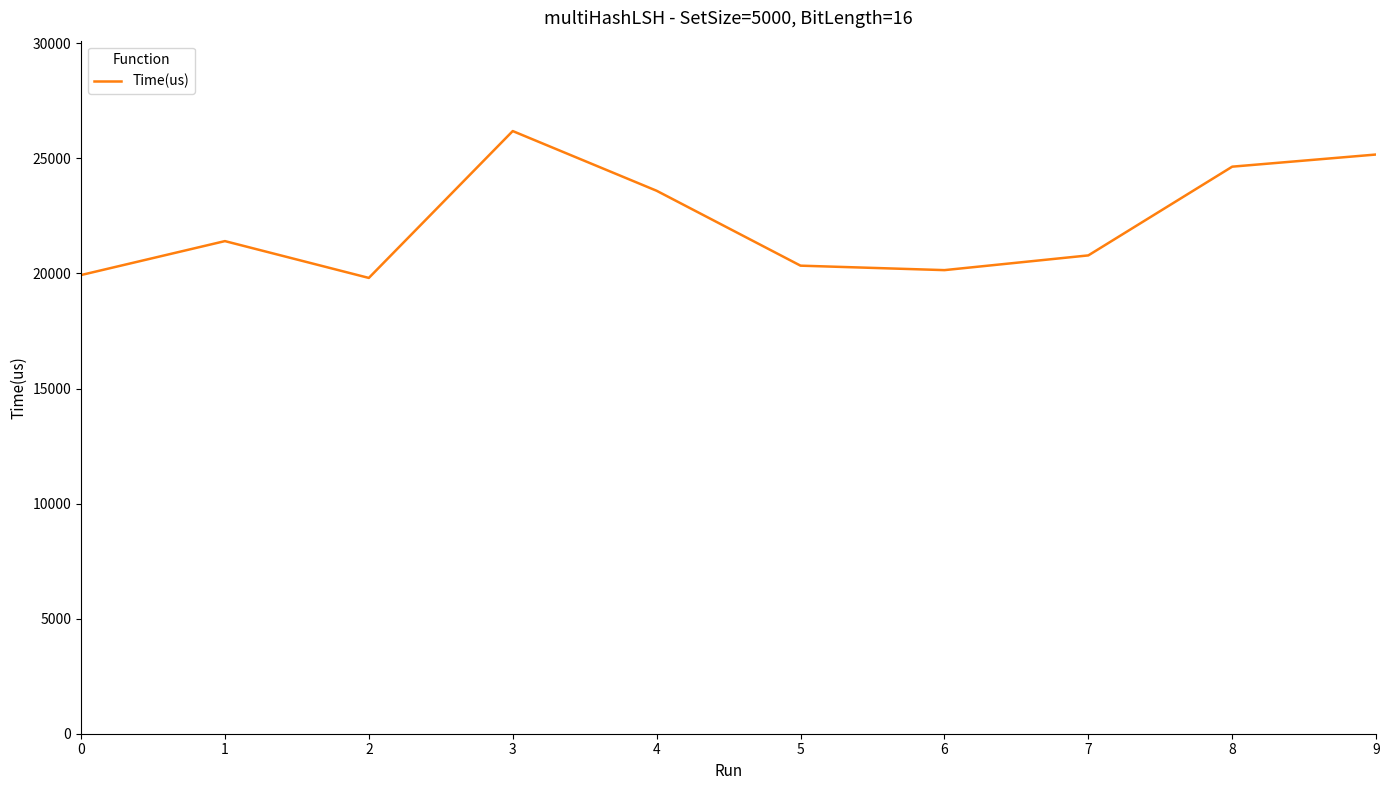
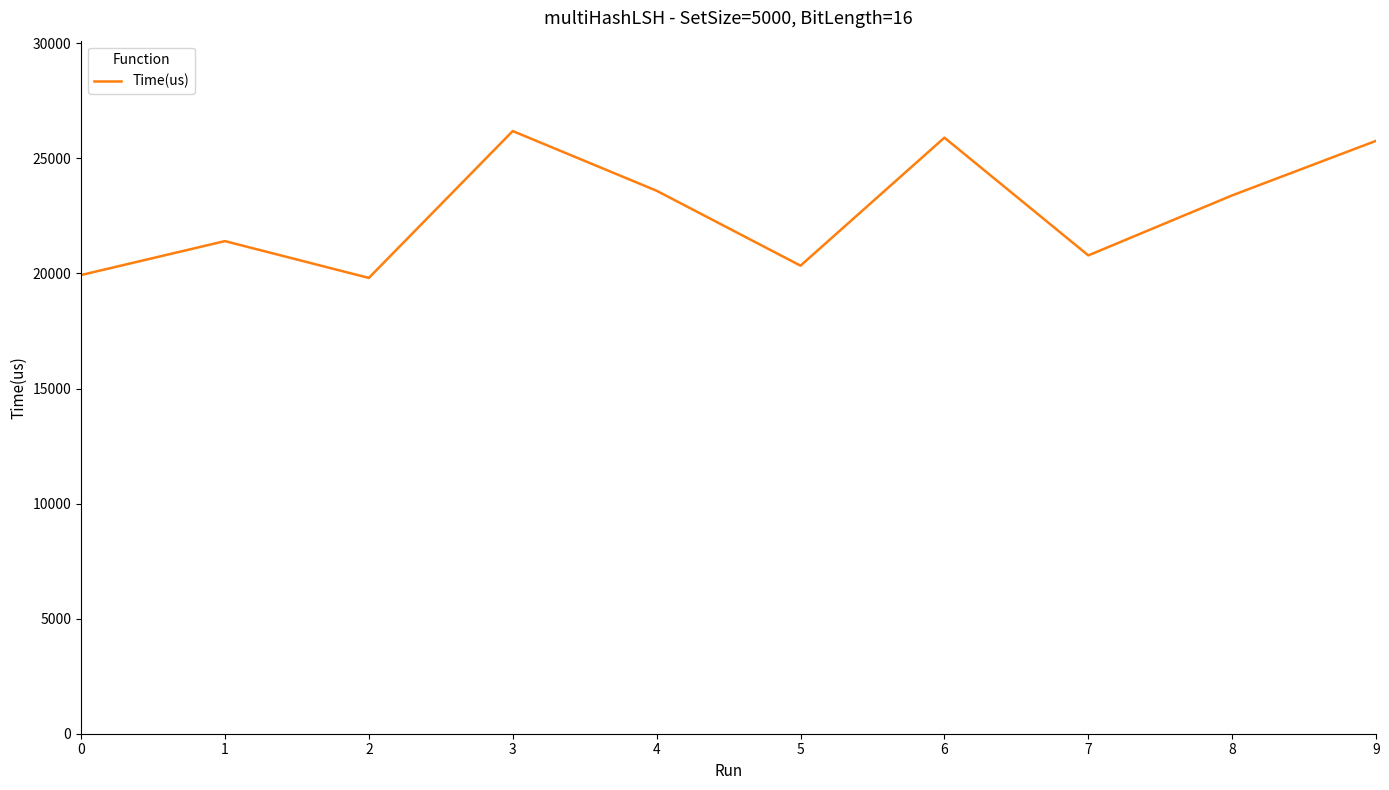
  {
    "0": 19900,
    "1": 21400,
    "2": 19800,
    "3": 26200,
    "4": 23600,
    "5": 20300,
-   "6": 20100,
+   "6": 25900,
    "7": 20800,
-   "8": 24600,
-   "9": 25200
+   "8": 23400,
+   "9": 25800
  }
